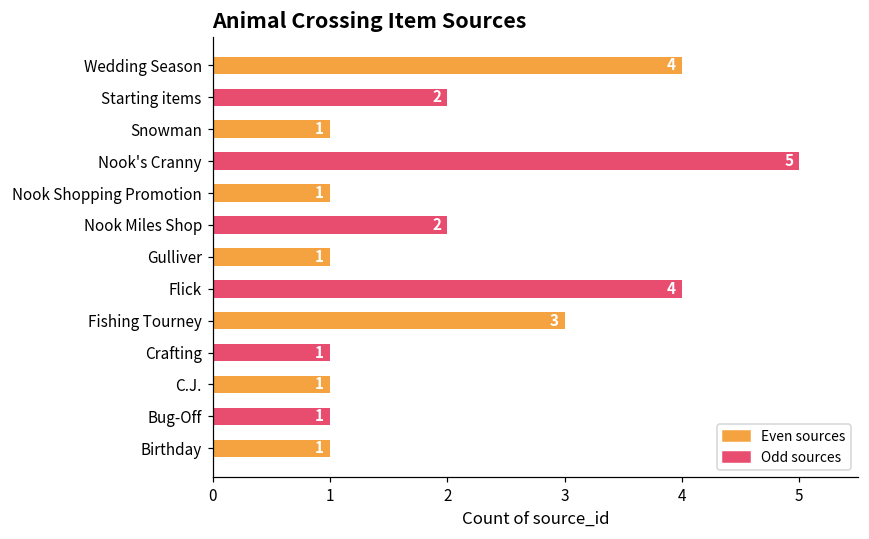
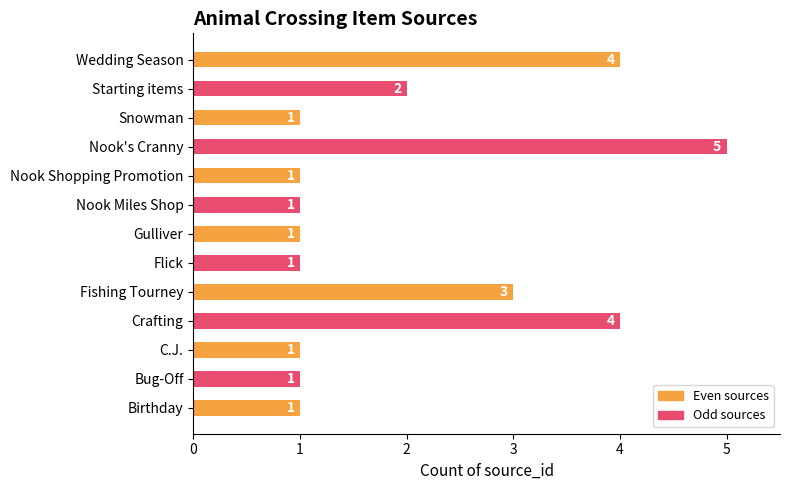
  {
    "Wedding Season": 4,
    "Starting items": 2,
    "Snowman": 1,
    "Nook's Cranny": 5,
    "Nook Shopping Promotion": 1,
-   "Nook Miles Shop": 2,
+   "Nook Miles Shop": 1,
    "Gulliver": 1,
-   "Flick": 4,
+   "Flick": 1,
    "Fishing Tourney": 3,
-   "Crafting": 1,
+   "Crafting": 4,
    "C.J.": 1,
    "Bug-Off": 1,
    "Birthday": 1
  }
